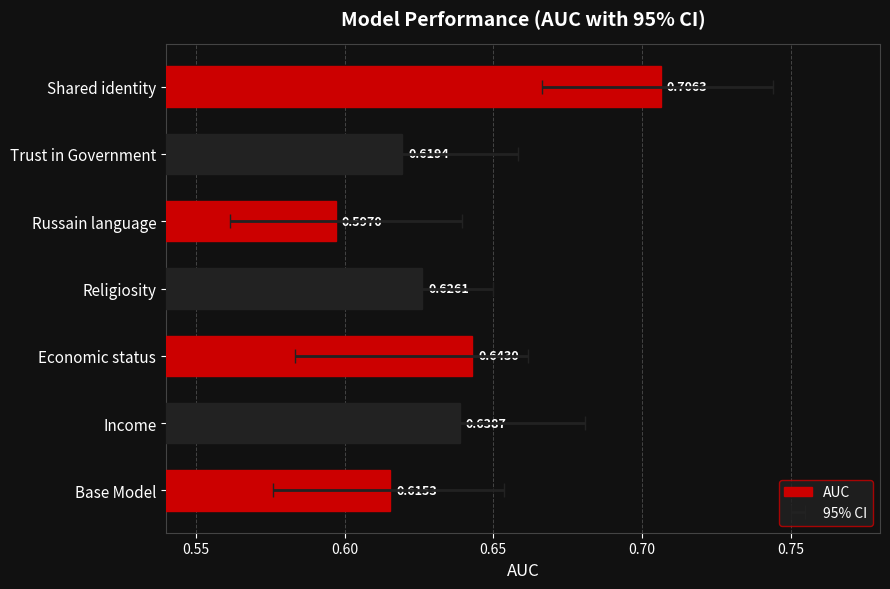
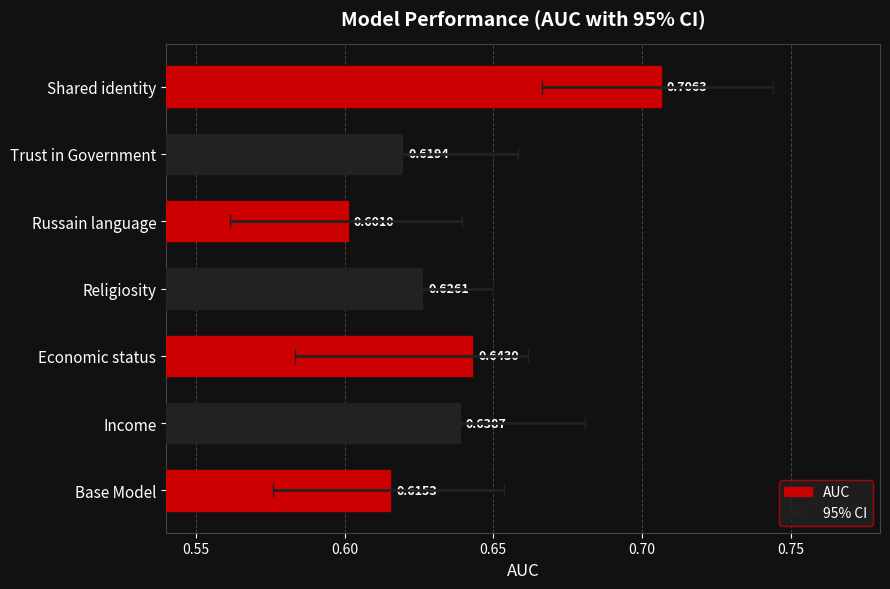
  {
    "AUC": {
      "Shared identity": 0.7063,
      "Trust in Government": 0.6194,
-     "Russain language": 0.5970,
+     "Russain language": 0.6010,
      "Religiosity": 0.6261,
      "Economic status": 0.6430,
      "Income": 0.6387,
      "Base Model": 0.6153
    }
  }
